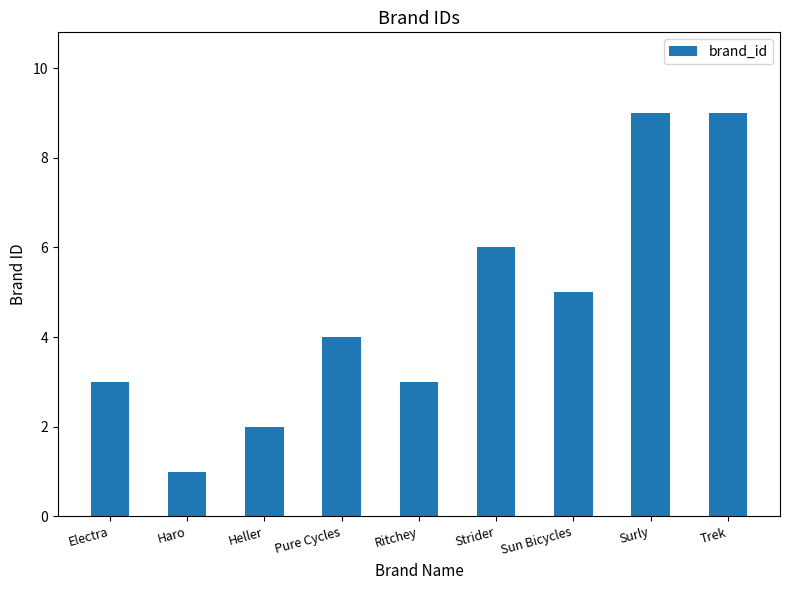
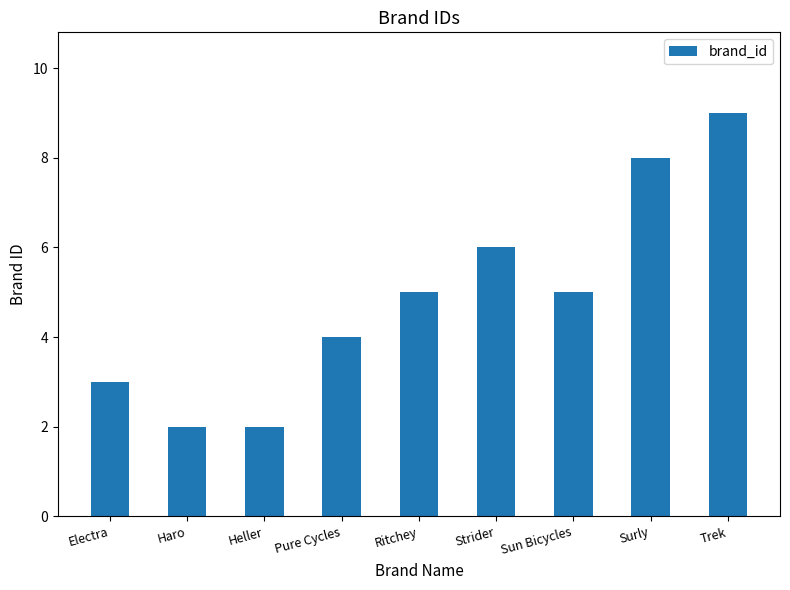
  {
    "Electra": 3,
-   "Haro": 1,
+   "Haro": 2,
    "Heller": 2,
    "Pure Cycles": 4,
-   "Ritchey": 3,
+   "Ritchey": 5,
    "Strider": 6,
    "Sun Bicycles": 5,
-   "Surly": 9,
+   "Surly": 8,
    "Trek": 9
  }
